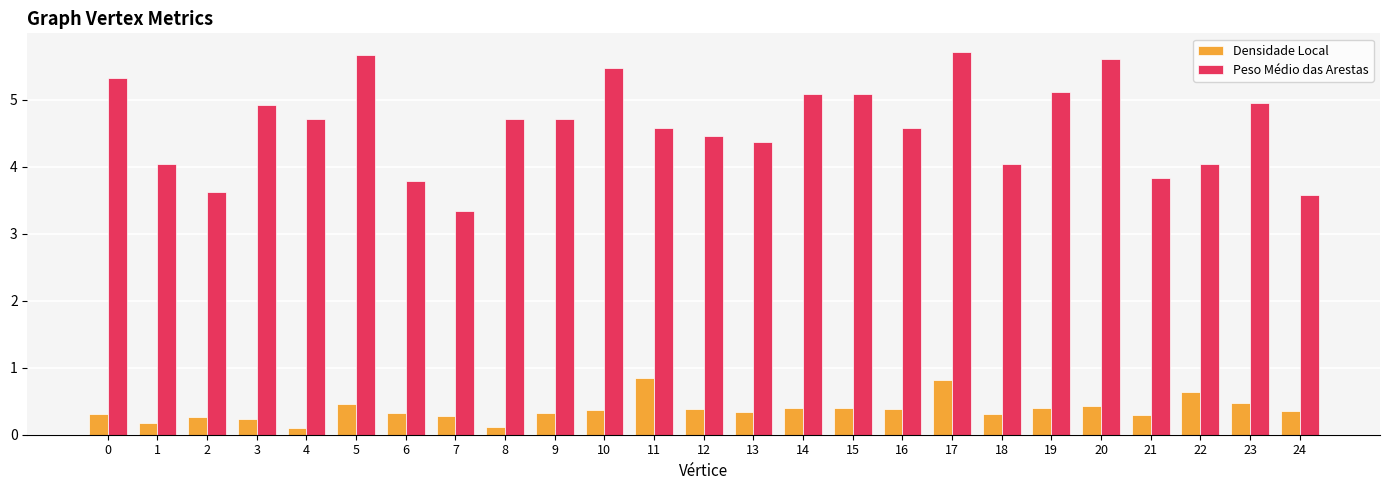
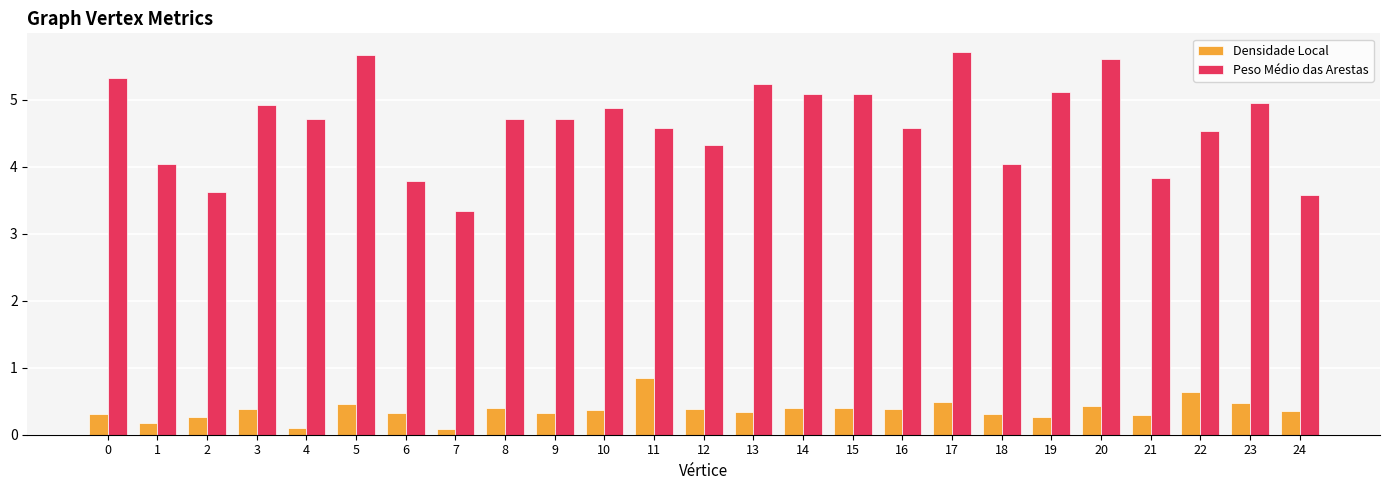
  {
    "Densidade Local": {
      "0": 0.3,
      "1": 0.2,
      "2": 0.3,
-     "3": 0.2,
+     "3": 0.4,
      "4": 0.1,
      "5": 0.5,
      "6": 0.3,
-     "7": 0.3,
-     "8": 0.1,
+     "7": 0.1,
+     "8": 0.4,
      "9": 0.3,
      "10": 0.4,
      "11": 0.8,
      "12": 0.4,
      "13": 0.3,
      "14": 0.4,
      "15": 0.4,
      "16": 0.4,
-     "17": 0.8,
+     "17": 0.5,
      "18": 0.3,
-     "19": 0.4,
+     "19": 0.3,
      "20": 0.4,
      "21": 0.3,
      "22": 0.6,
      "23": 0.5,
      "24": 0.3
    },
    "Peso Médio das Arestas": {
      "0": 5.3,
      "1": 4.0,
      "2": 3.6,
      "3": 4.9,
      "4": 4.7,
      "5": 5.7,
      "6": 3.8,
      "7": 3.3,
      "8": 4.7,
      "9": 4.7,
-     "10": 5.5,
+     "10": 4.9,
      "11": 4.6,
-     "12": 4.5,
-     "13": 4.4,
+     "12": 4.3,
+     "13": 5.2,
      "14": 5.1,
      "15": 5.1,
      "16": 4.6,
      "17": 5.7,
      "18": 4.0,
      "19": 5.1,
      "20": 5.6,
      "21": 3.8,
-     "22": 4.0,
+     "22": 4.5,
      "23": 4.9,
      "24": 3.6
    }
  }
